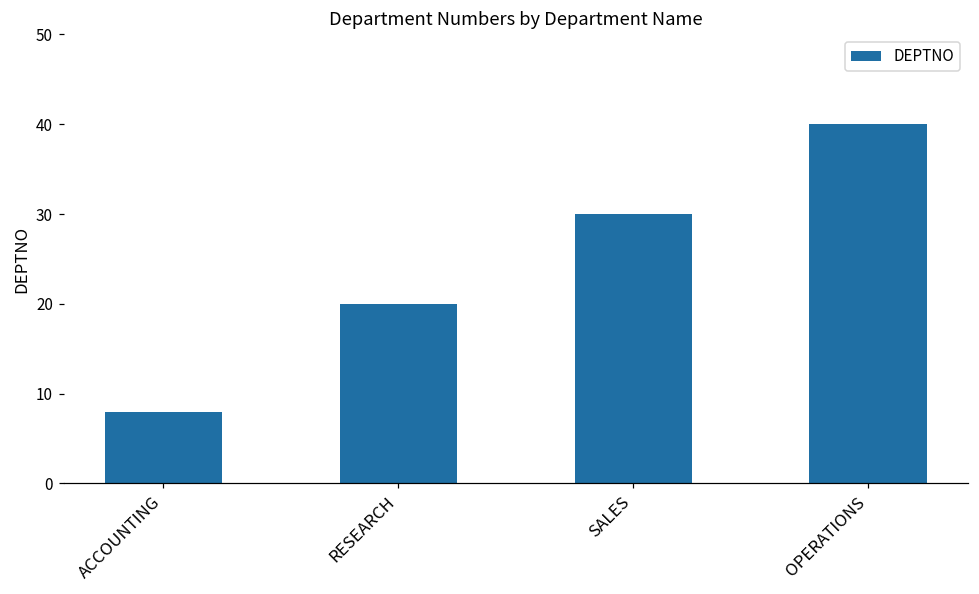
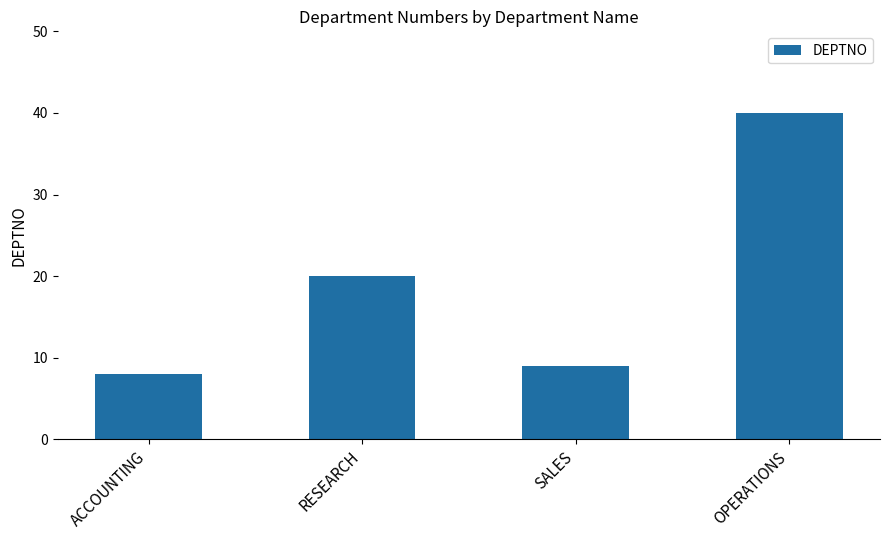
  {
    "ACCOUNTING": 8,
    "RESEARCH": 20,
-   "SALES": 30,
+   "SALES": 9,
    "OPERATIONS": 40
  }
